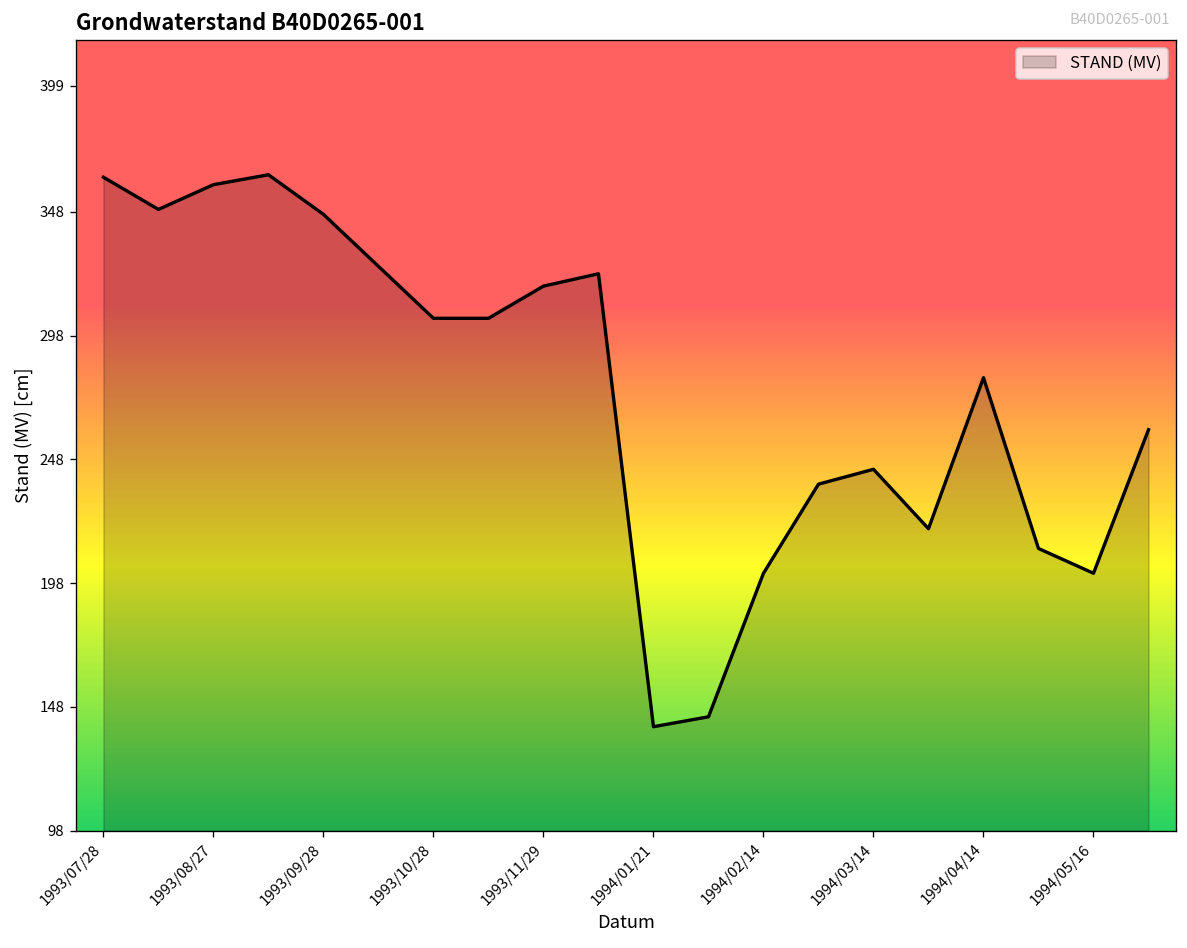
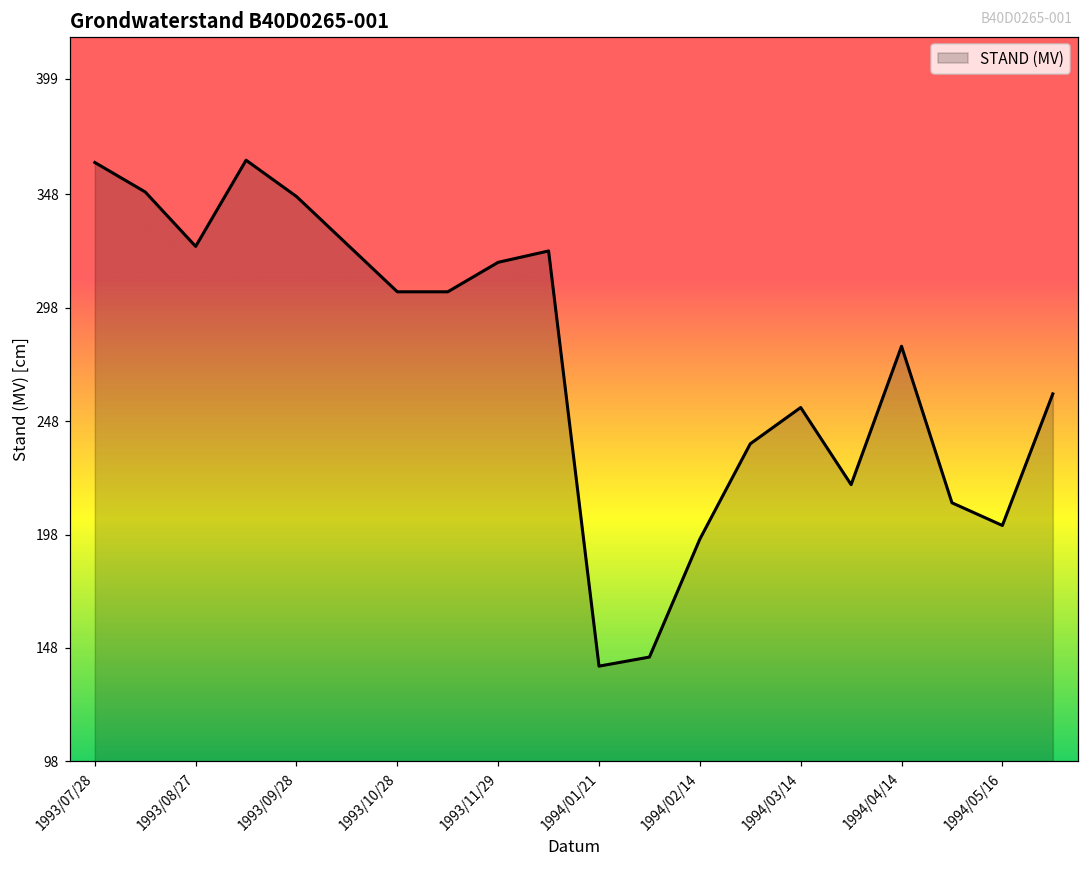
  {
    "1993/07/28": 362,
-   "1993/08/27": 359,
+   "1993/08/27": 325,
    "1993/09/28": 347,
    "1993/10/28": 305,
    "1993/11/29": 318,
    "1994/01/21": 140,
-   "1994/02/14": 202,
-   "1994/03/14": 244,
+   "1994/02/14": 196,
+   "1994/03/14": 254,
    "1994/04/14": 281,
    "1994/05/16": 202
  }
